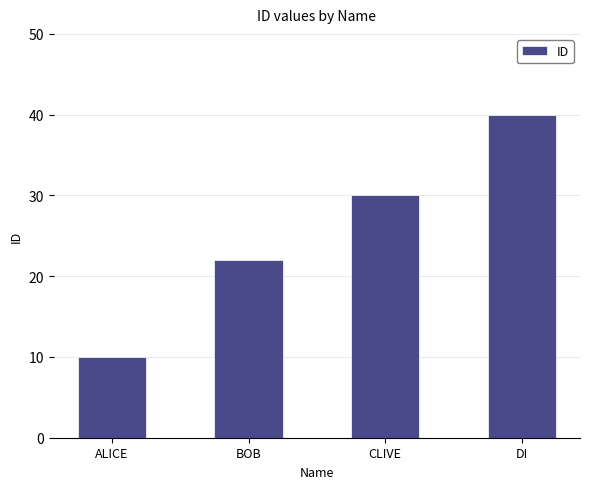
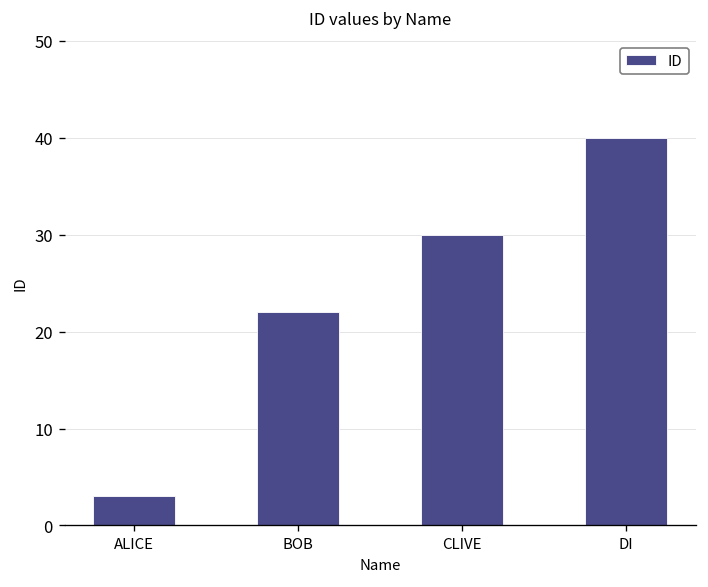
  {
-   "ALICE": 10,
+   "ALICE": 3,
    "BOB": 22,
    "CLIVE": 30,
    "DI": 40
  }
